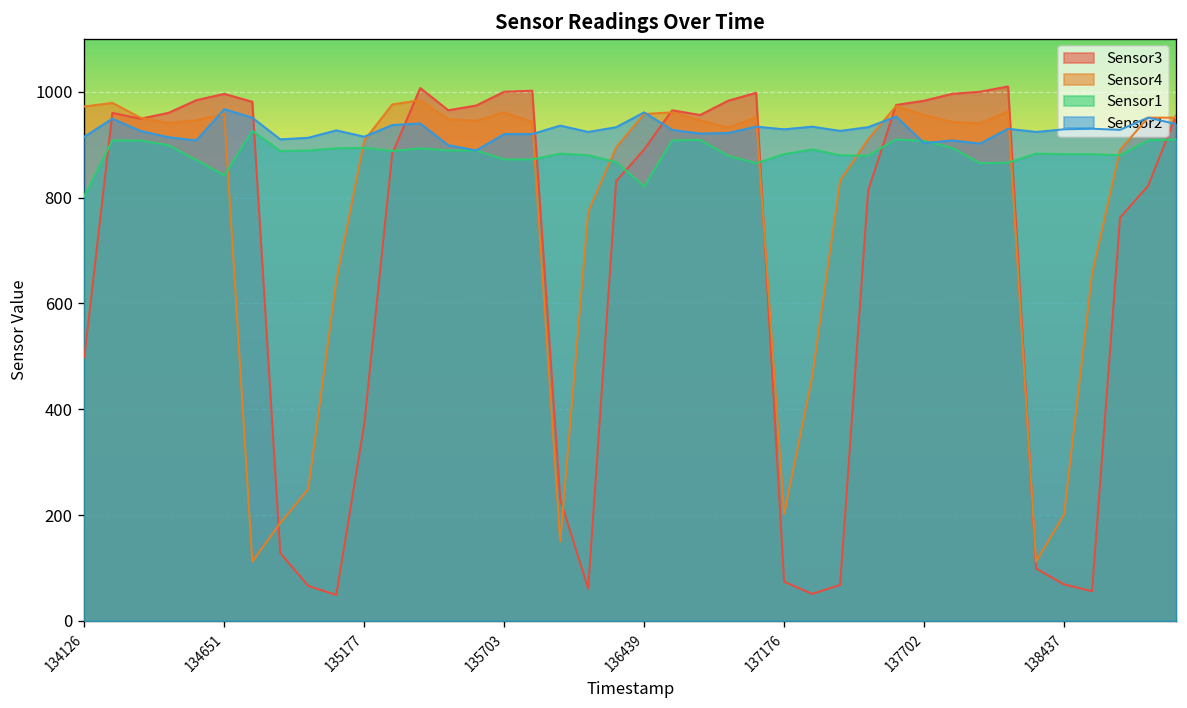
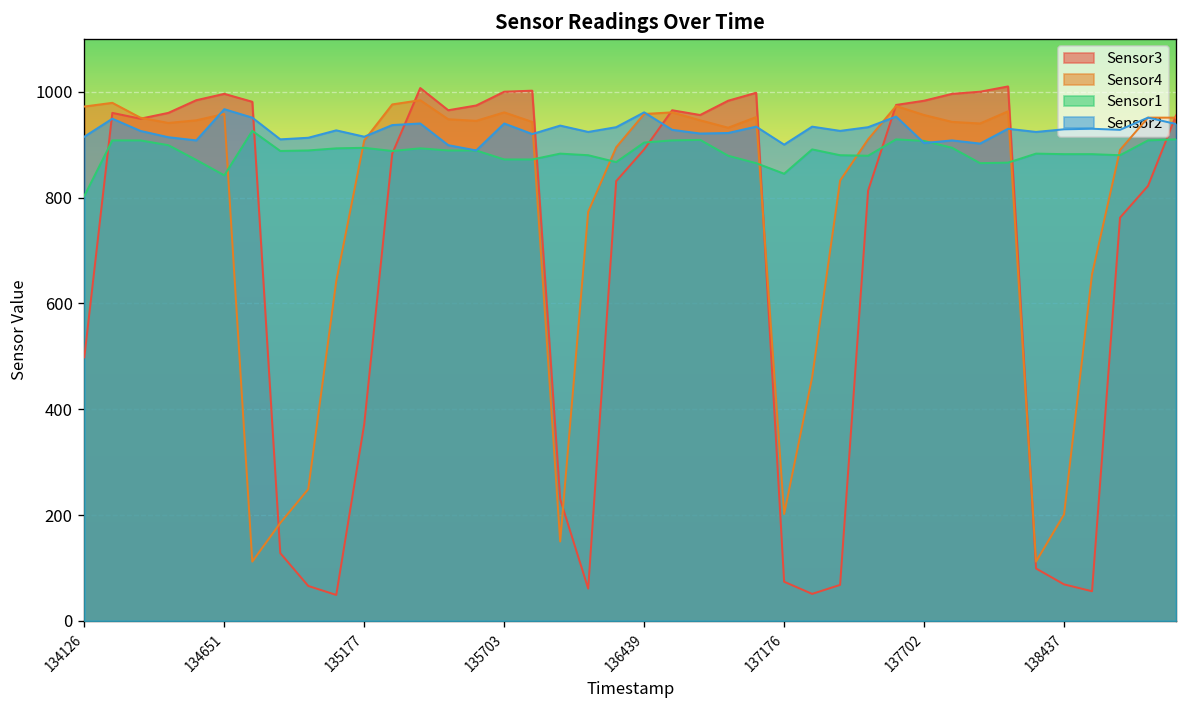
  {
    "Sensor1": {
      "134126": 800,
      "134651": 840,
      "135177": 890,
      "135703": 870,
-     "136439": 820,
-     "137176": 880,
+     "136439": 900,
+     "137176": 850,
      "138437": 880
    },
    "Sensor2": {
      "134126": 920,
      "134651": 970,
      "135177": 920,
-     "135703": 920,
-     "137176": 930
+     "135703": 940,
+     "137176": 900
    }
  }
